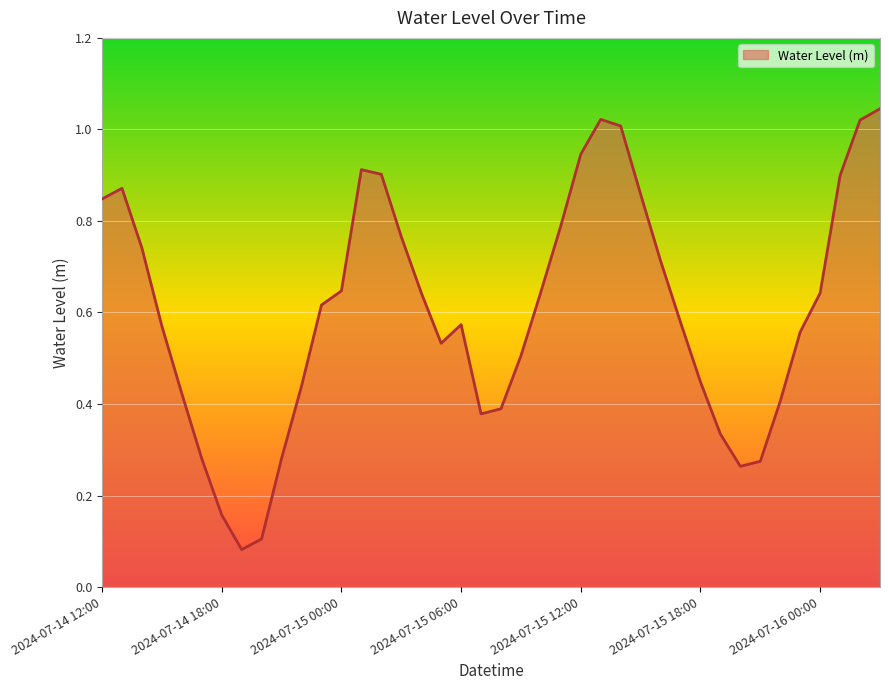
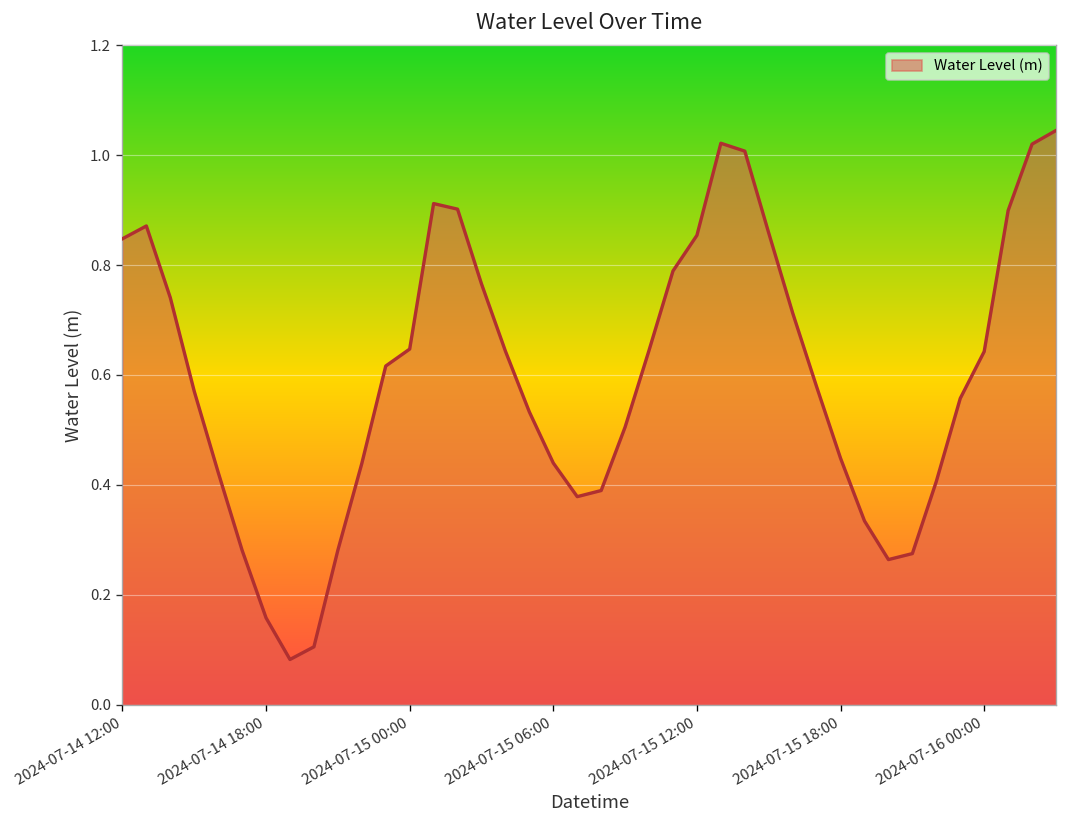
  {
    "2024-07-14 12:00": 0.85,
    "2024-07-14 18:00": 0.16,
    "2024-07-15 00:00": 0.65,
-   "2024-07-15 06:00": 0.57,
-   "2024-07-15 12:00": 0.95,
+   "2024-07-15 06:00": 0.44,
+   "2024-07-15 12:00": 0.85,
    "2024-07-15 18:00": 0.45,
    "2024-07-16 00:00": 0.64
  }
